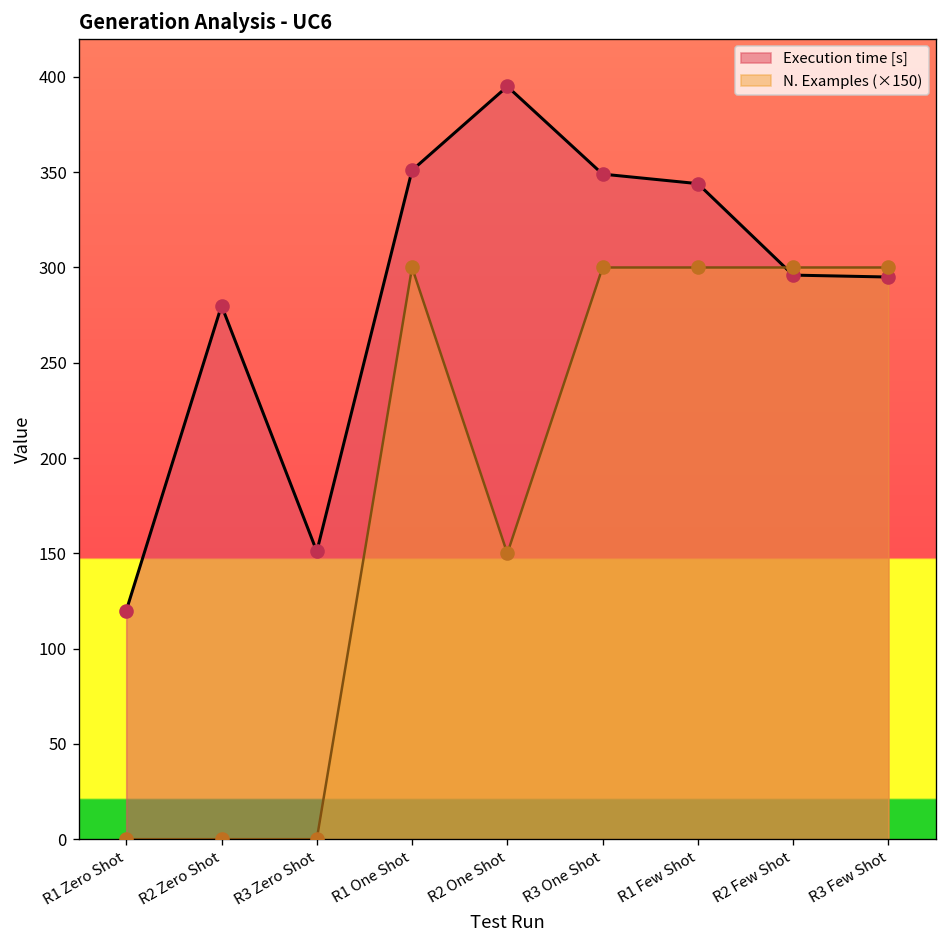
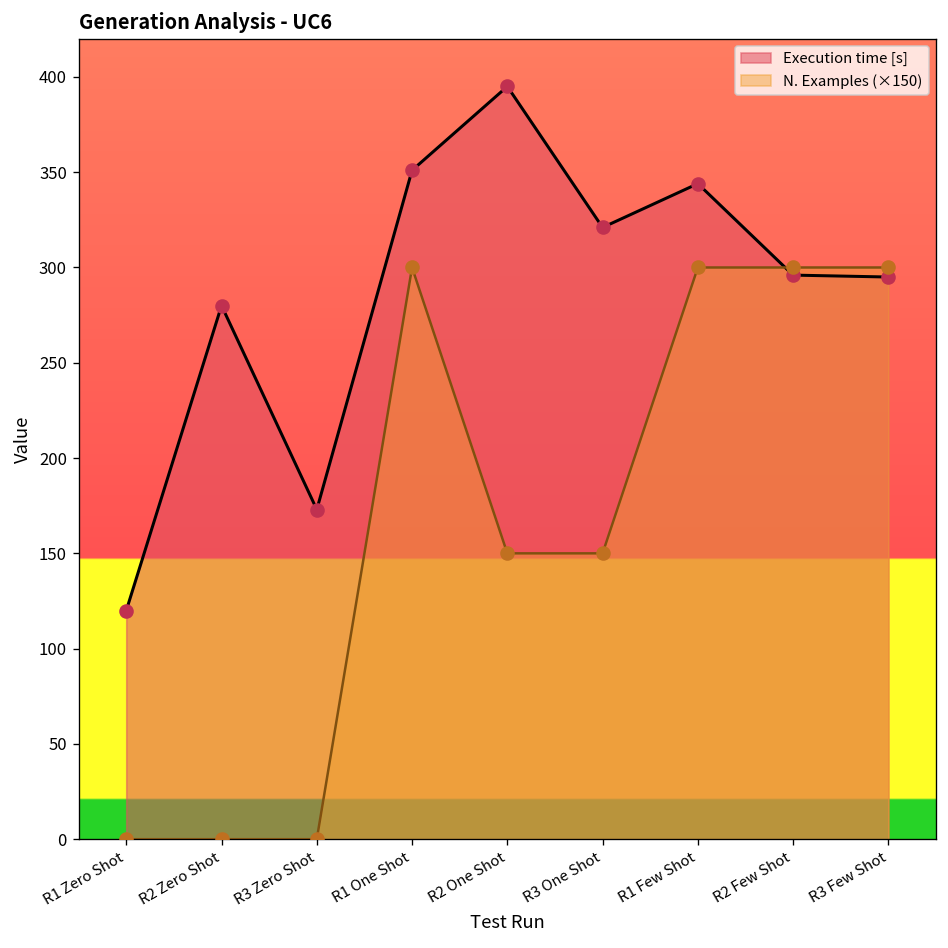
  {
    "Execution time [s]": {
      "R1 Zero Shot": 120,
      "R2 Zero Shot": 280,
-     "R3 Zero Shot": 151,
+     "R3 Zero Shot": 173,
      "R1 One Shot": 351,
      "R2 One Shot": 395,
-     "R3 One Shot": 349,
+     "R3 One Shot": 321,
      "R1 Few Shot": 344,
      "R2 Few Shot": 296,
      "R3 Few Shot": 295
    },
    "N. Examples (×150)": {
      "R1 Zero Shot": 0,
      "R2 Zero Shot": 0,
      "R3 Zero Shot": 0,
      "R1 One Shot": 300,
      "R2 One Shot": 150,
-     "R3 One Shot": 300,
+     "R3 One Shot": 150,
      "R1 Few Shot": 300,
      "R2 Few Shot": 300,
      "R3 Few Shot": 300
    }
  }
